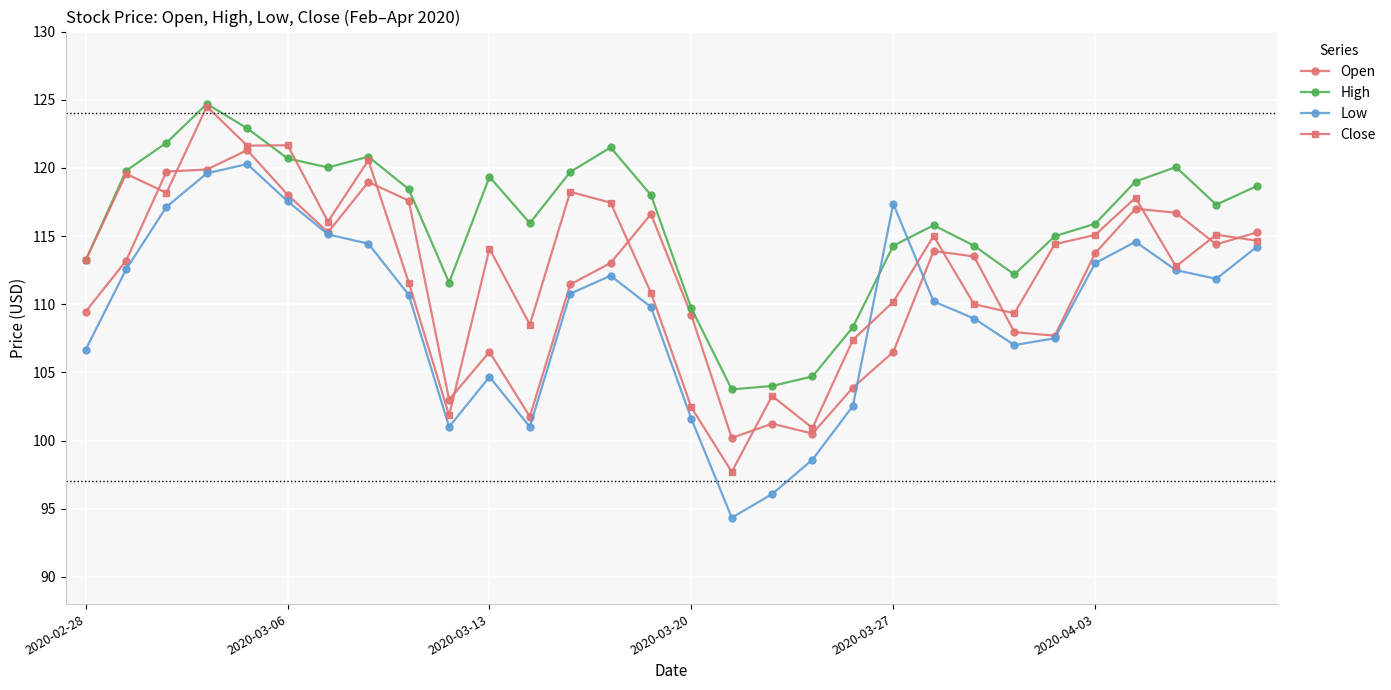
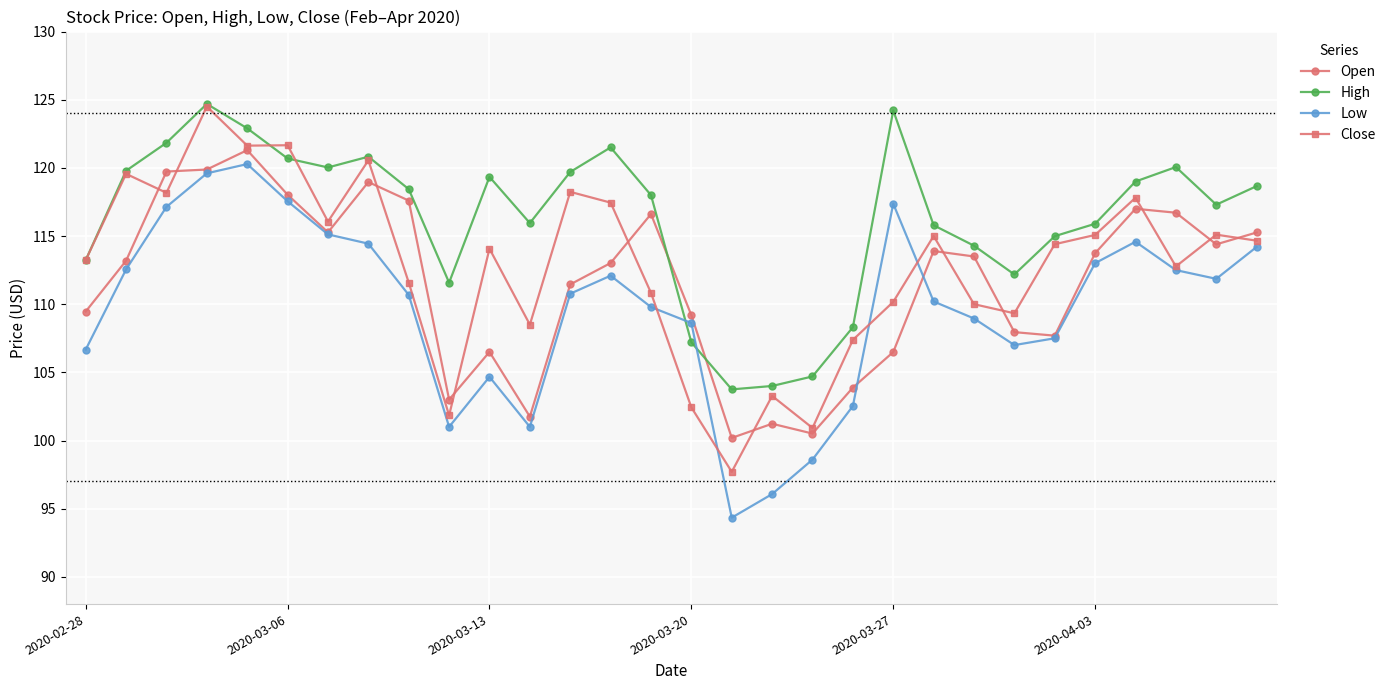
  {
    "High": {
      "2020-03-06": 120.7,
      "2020-03-13": 119.3,
-     "2020-03-20": 109.7,
-     "2020-03-27": 114.3,
+     "2020-03-20": 107.2,
+     "2020-03-27": 124.2,
      "2020-04-03": 115.9
    },
    "Low": {
      "2020-02-28": 106.7,
      "2020-03-06": 117.6,
      "2020-03-13": 104.7,
-     "2020-03-20": 101.6,
+     "2020-03-20": 108.6,
      "2020-03-27": 117.4,
      "2020-04-03": 113.0
    }
  }
